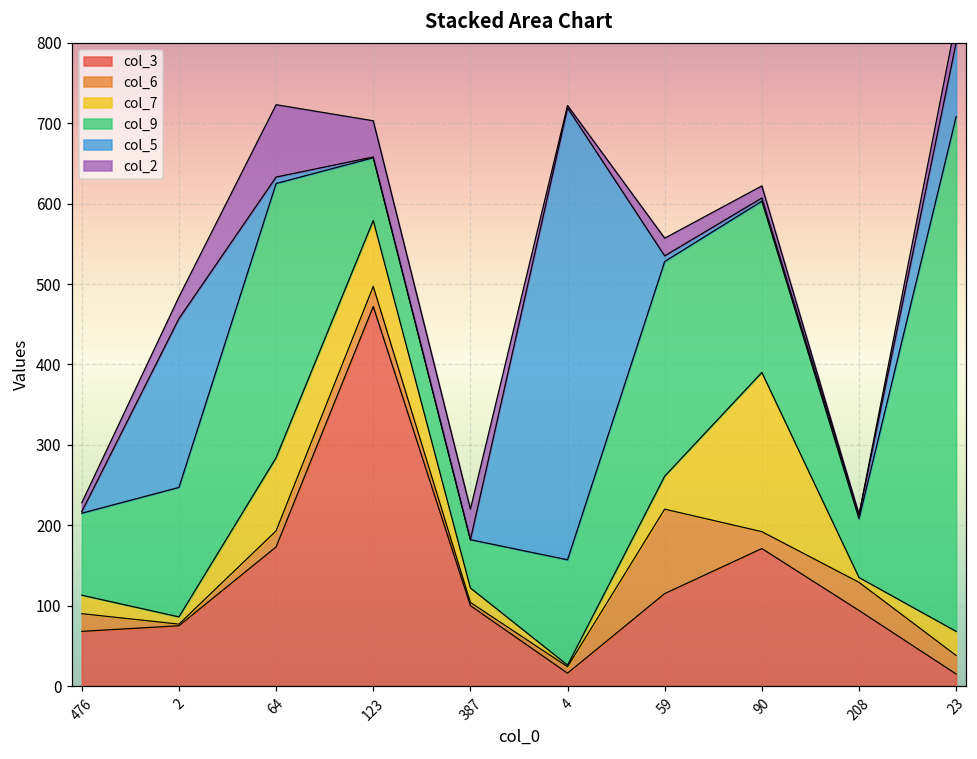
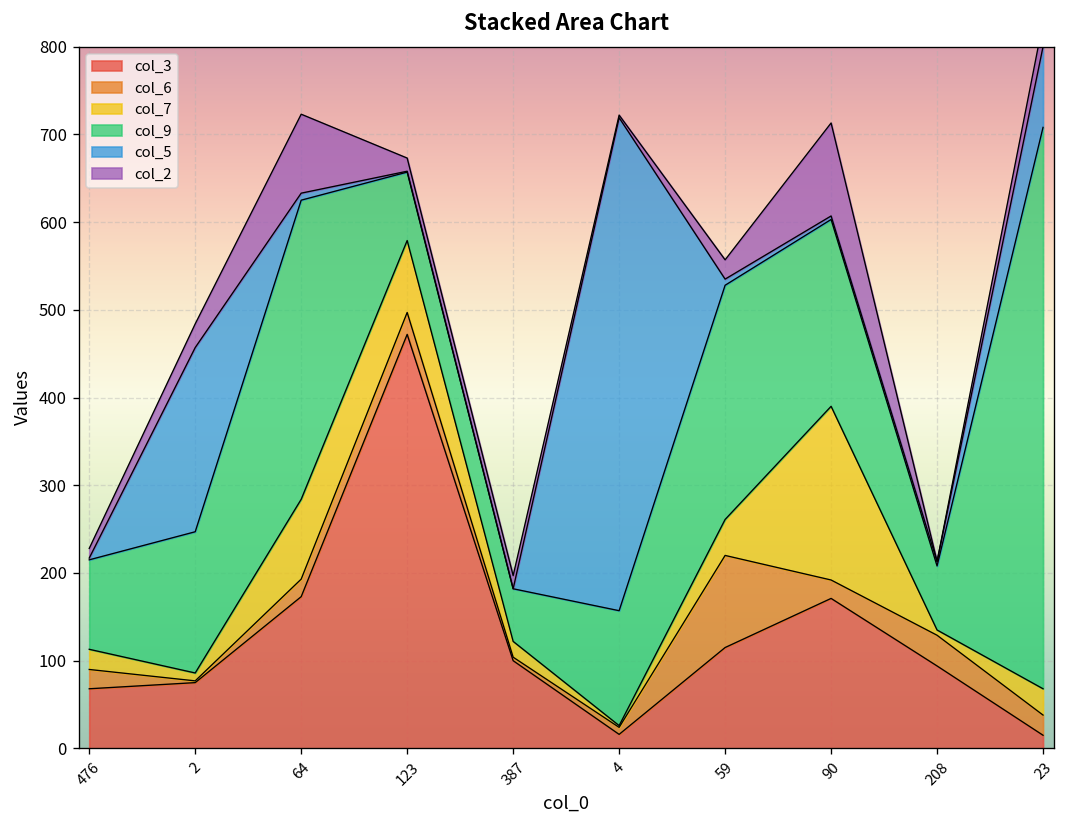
  {
    "col_7": {
      "476": 20,
      "2": 10,
      "64": 90,
      "123": 80,
      "387": 20,
      "59": 40,
      "90": 200,
      "208": 10,
      "23": 30
    },
    "col_9": {
      "2": 160,
      "64": 340,
      "4": 130,
      "59": 270,
      "90": 210,
      "208": 70,
      "23": 640
    },
    "col_5": {
      "2": 210,
      "64": 10,
      "59": 10,
      "90": 0,
      "23": 90
    },
    "col_2": {
      "476": 10,
      "2": 30,
      "64": 90,
-     "123": 50,
-     "387": 40,
+     "123": 20,
+     "387": 20,
      "59": 20,
-     "90": 20
+     "90": 110
    }
  }
